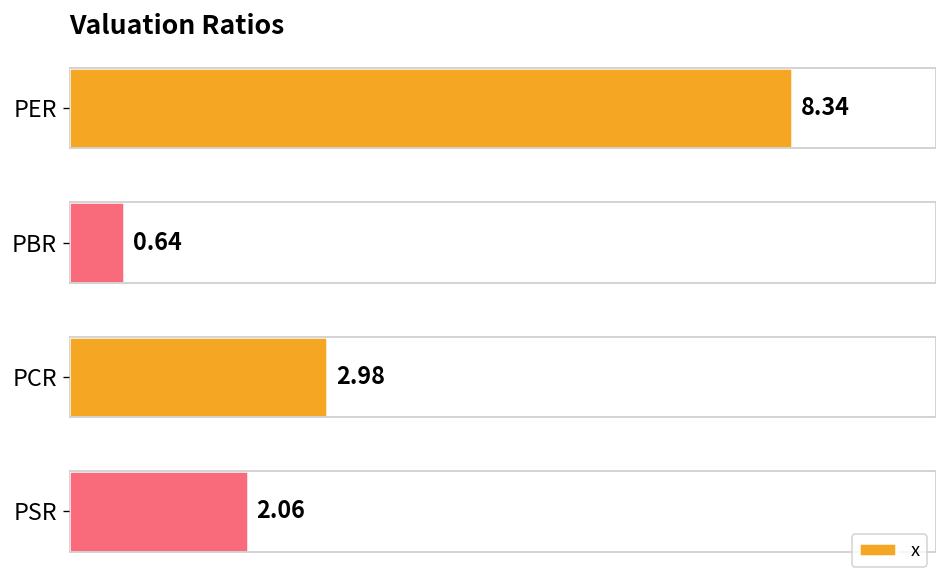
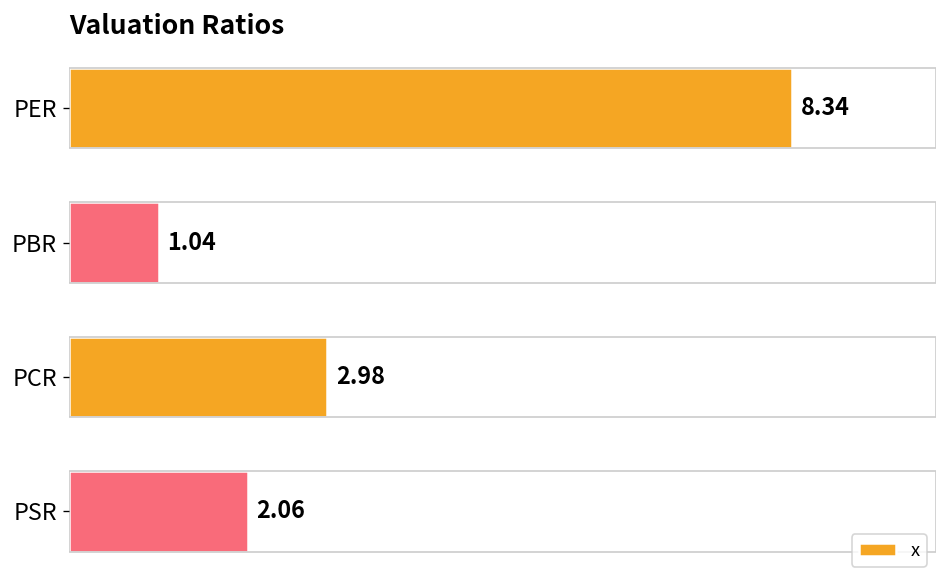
  {
    "PER": 8.34,
-   "PBR": 0.64,
+   "PBR": 1.04,
    "PCR": 2.98,
    "PSR": 2.06
  }
